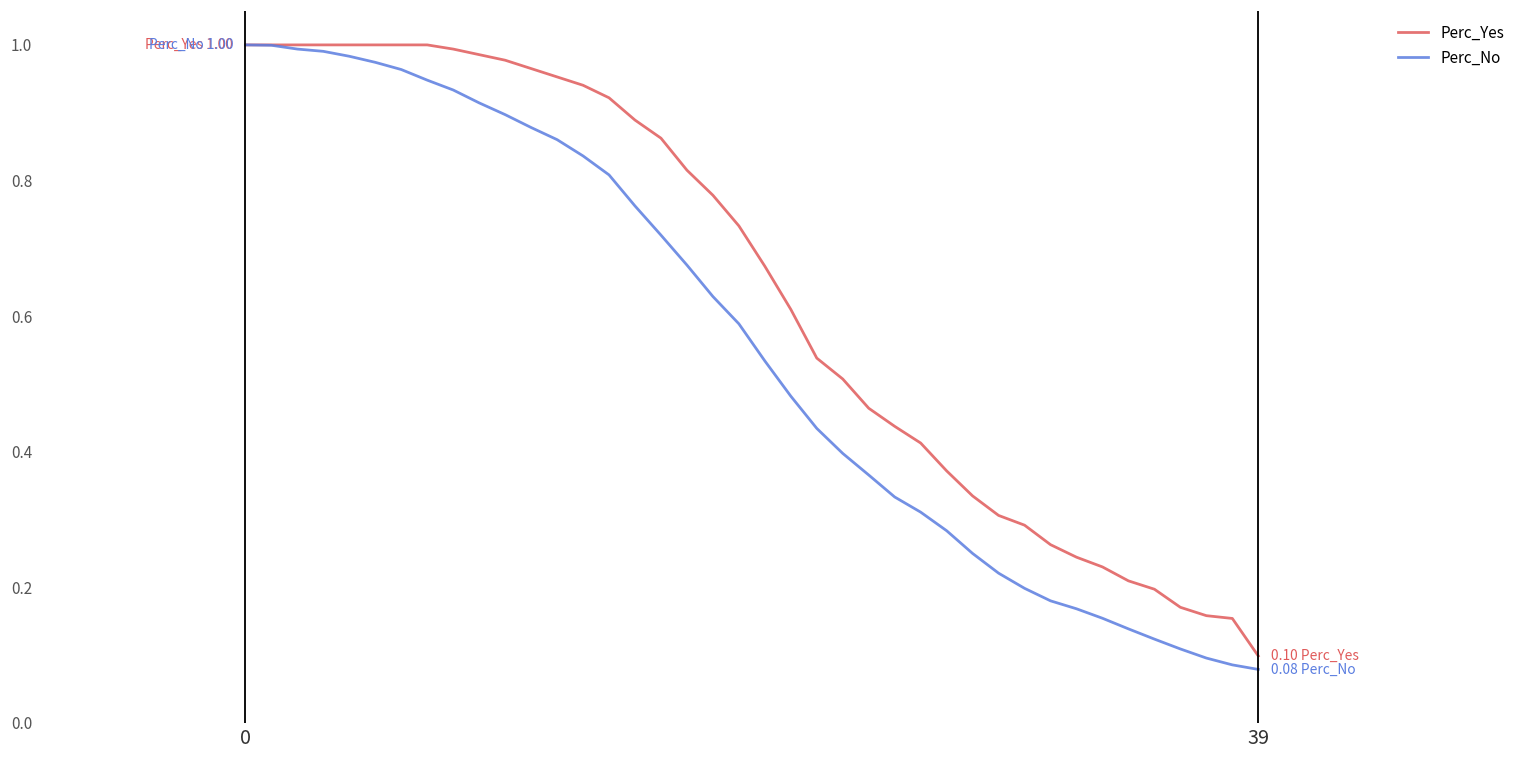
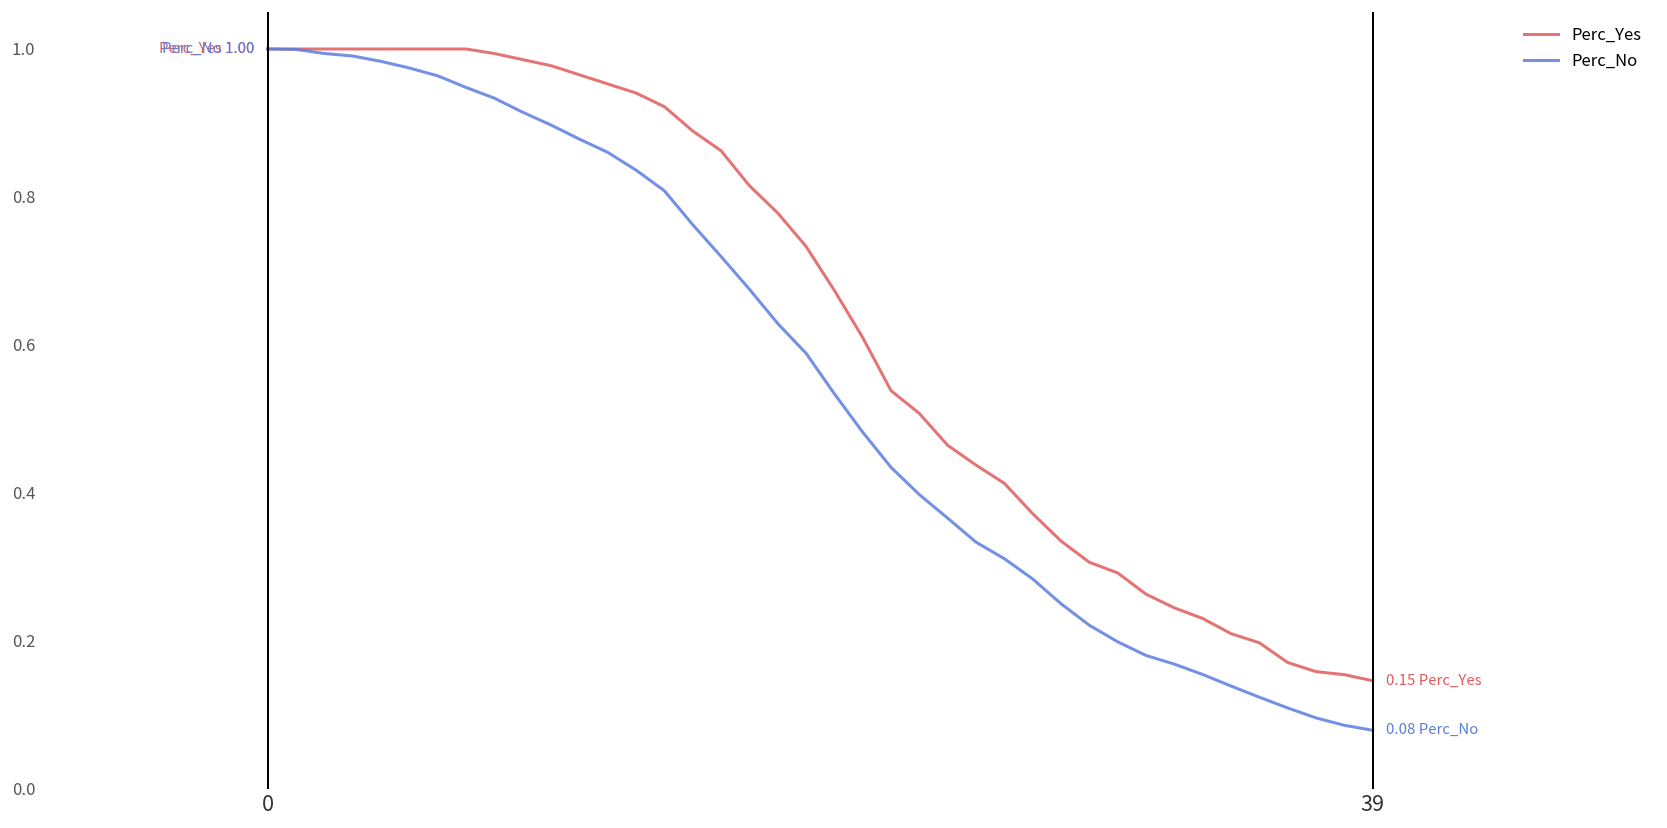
  {
    "Perc_Yes": {
-     "39": 0.10
+     "39": 0.15
    },
    "Perc_No": {
      "39": 0.08
    }
  }
